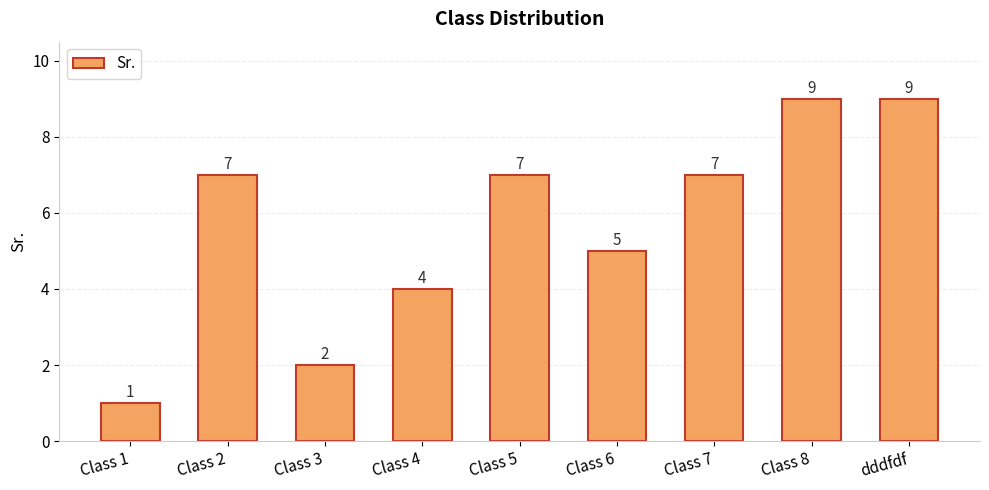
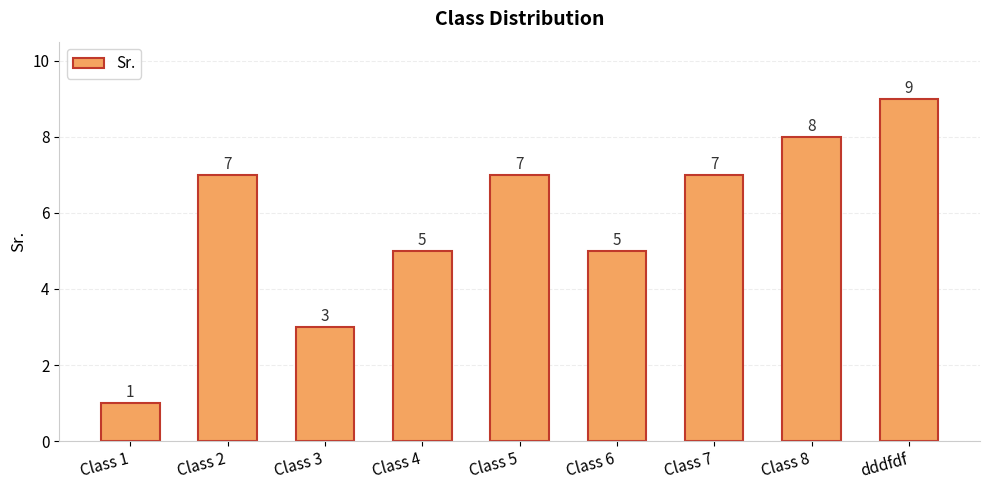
  {
    "Class 1": 1,
    "Class 2": 7,
-   "Class 3": 2,
-   "Class 4": 4,
+   "Class 3": 3,
+   "Class 4": 5,
    "Class 5": 7,
    "Class 6": 5,
    "Class 7": 7,
-   "Class 8": 9,
+   "Class 8": 8,
    "dddfdf": 9
  }
